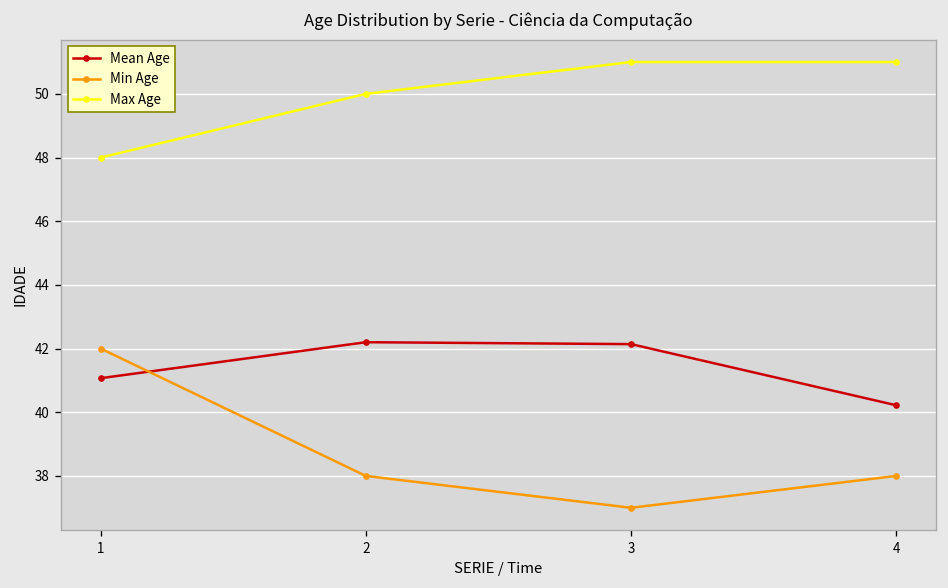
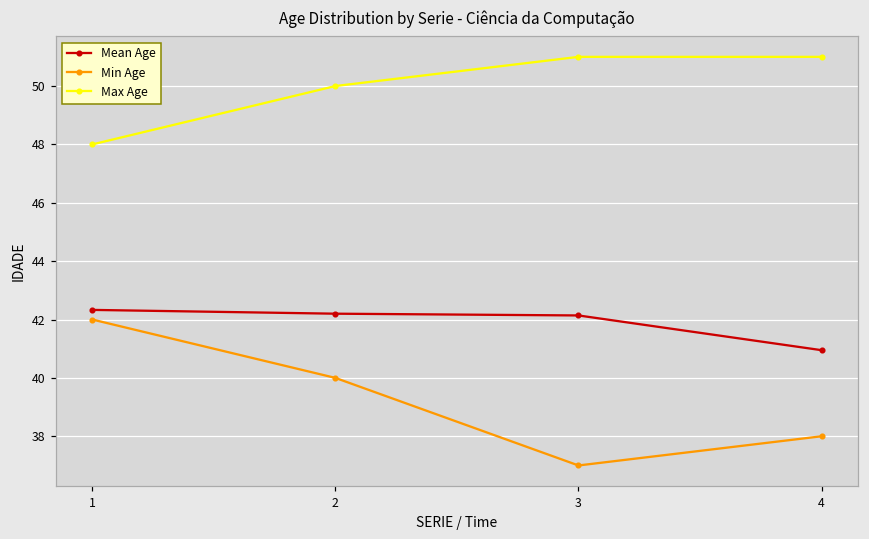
  {
    "Mean Age": {
-     "1": 41.1,
+     "1": 42.3,
      "2": 42.2,
      "3": 42.1,
-     "4": 40.2
+     "4": 41.0
    },
    "Min Age": {
      "1": 42,
-     "2": 38,
+     "2": 40,
      "3": 37,
      "4": 38
    },
    "Max Age": {
      "1": 48.0,
      "2": 50.0,
      "3": 51.0,
      "4": 51.0
    }
  }
